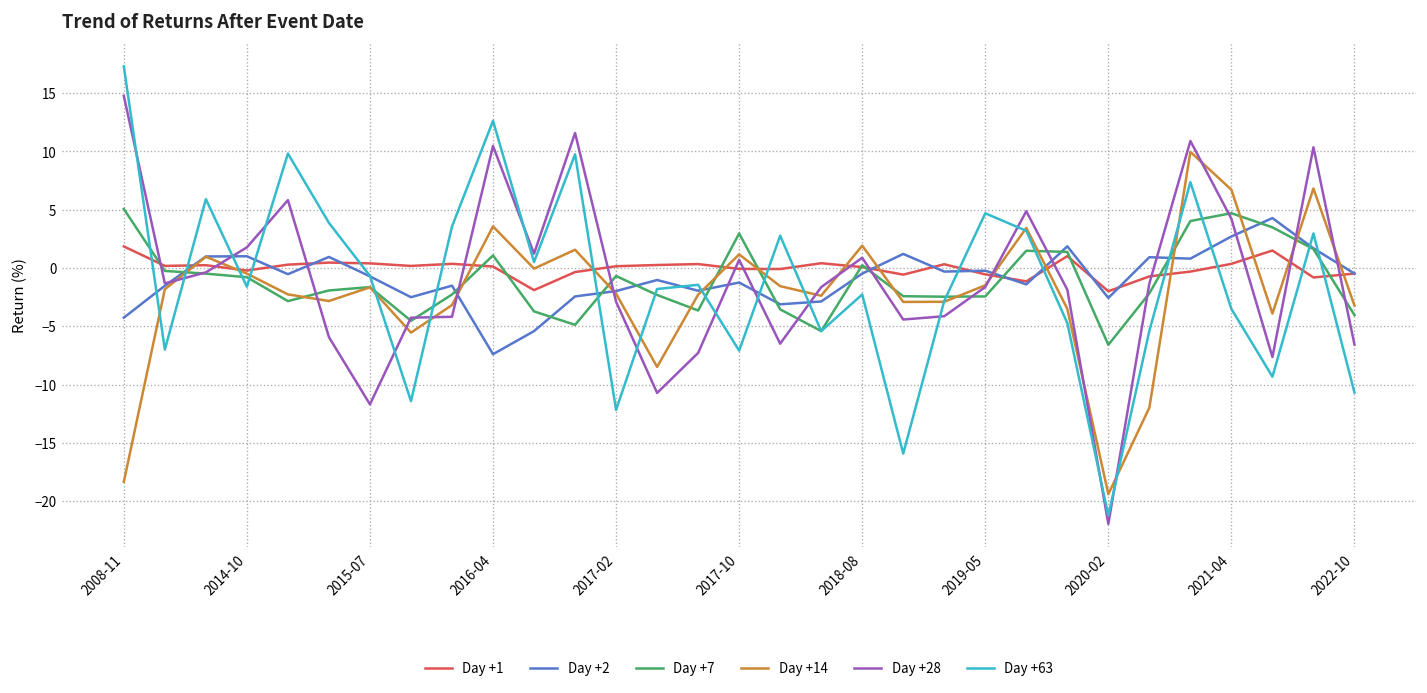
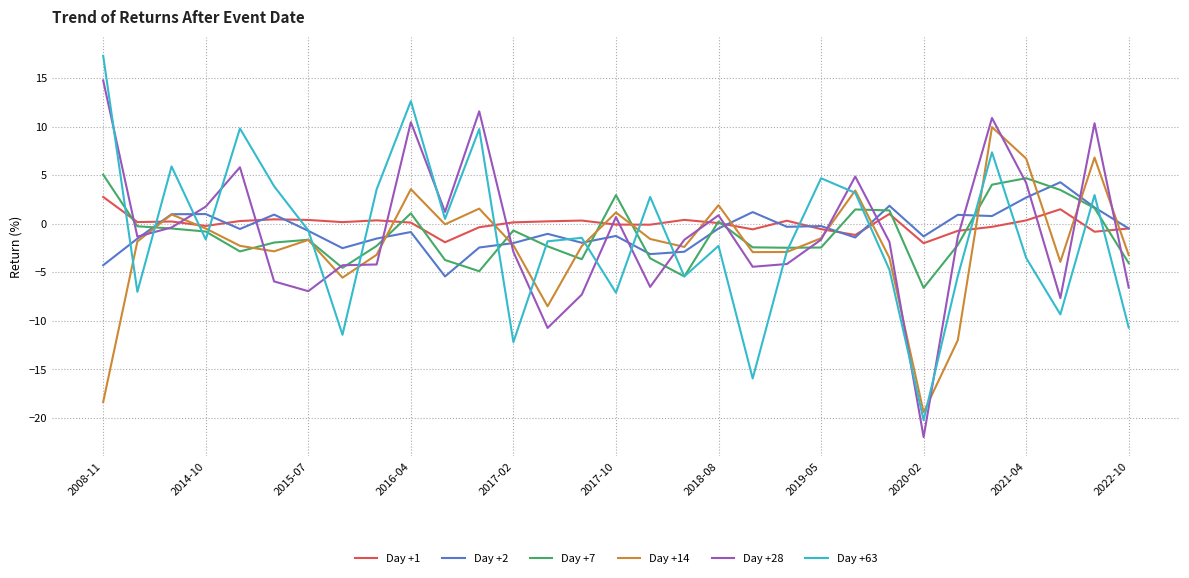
  {
    "Day +1": {
-     "2008-11": 2,
+     "2008-11": 3,
      "2015-07": 0,
      "2016-04": 0,
      "2017-02": 0,
      "2017-10": 0,
      "2019-05": -1,
      "2020-02": -2,
      "2021-04": 0
    },
    "Day +2": {
      "2008-11": -4,
      "2014-10": 1,
-     "2016-04": -7,
+     "2016-04": -1,
      "2017-10": -1,
      "2018-08": 0,
      "2019-05": 0,
-     "2020-02": -3,
+     "2020-02": -1,
      "2021-04": 3
    },
    "Day +7": {
      "2008-11": 5,
      "2014-10": -1,
      "2016-04": 1,
      "2017-02": -1,
      "2017-10": 3,
      "2019-05": -2,
      "2020-02": -7,
      "2021-04": 5,
      "2022-10": -4
    },
    "Day +14": {
      "2008-11": -18,
      "2016-04": 4,
      "2017-10": 1,
      "2018-08": 2,
      "2020-02": -19,
      "2021-04": 7,
      "2022-10": -3
    },
    "Day +28": {
      "2008-11": 15,
      "2014-10": 2,
-     "2015-07": -12,
+     "2015-07": -7,
      "2016-04": 10,
      "2017-02": -3,
      "2017-10": 1,
      "2018-08": 1,
      "2020-02": -22,
      "2021-04": 4,
      "2022-10": -7
    },
    "Day +63": {
      "2008-11": 17,
      "2014-10": -2,
      "2016-04": 13,
      "2017-02": -12,
      "2017-10": -7,
      "2018-08": -2,
      "2019-05": 5,
-     "2020-02": -21,
+     "2020-02": -20,
      "2021-04": -4,
      "2022-10": -11
    }
  }
